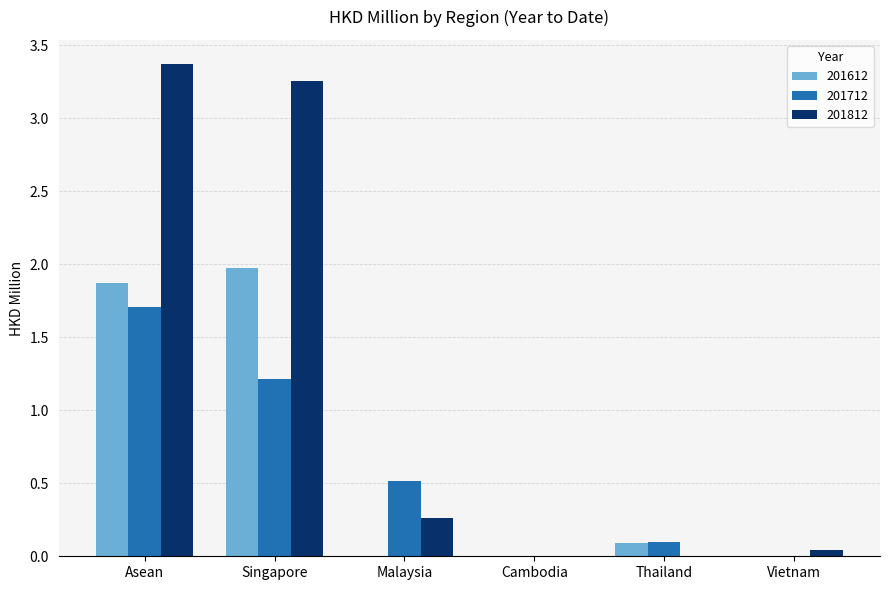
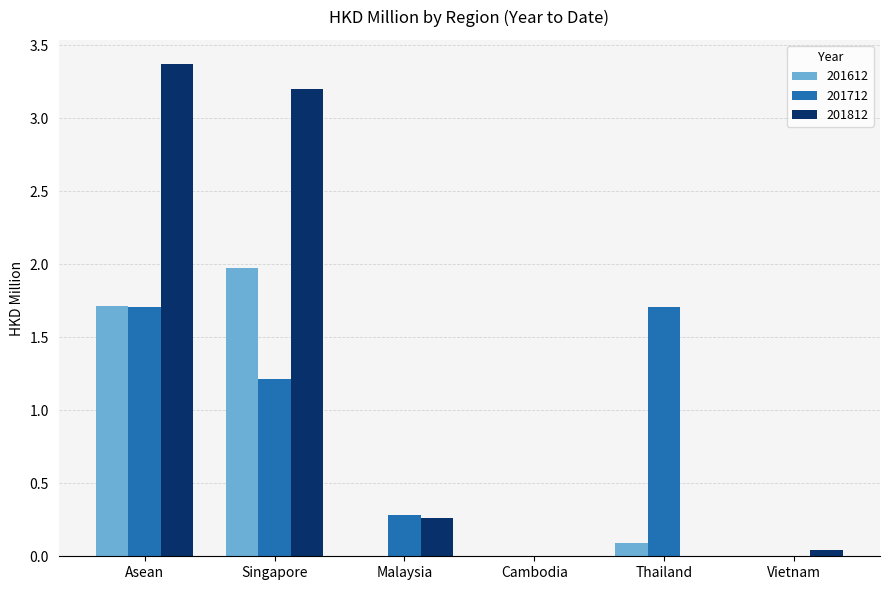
  {
    "201612": {
-     "Asean": 1.87,
+     "Asean": 1.71,
      "Singapore": 1.98,
      "Malaysia": 0.00,
      "Cambodia": 0.00,
      "Thailand": 0.09,
      "Vietnam": 0.00
    },
    "201712": {
      "Asean": 1.71,
      "Singapore": 1.22,
-     "Malaysia": 0.51,
+     "Malaysia": 0.28,
      "Cambodia": 0.00,
-     "Thailand": 0.10,
+     "Thailand": 1.71,
      "Vietnam": 0.00
    },
    "201812": {
      "Asean": 3.37,
-     "Singapore": 3.26,
+     "Singapore": 3.20,
      "Malaysia": 0.26,
      "Cambodia": 0.00,
      "Thailand": 0.00,
      "Vietnam": 0.04
    }
  }
